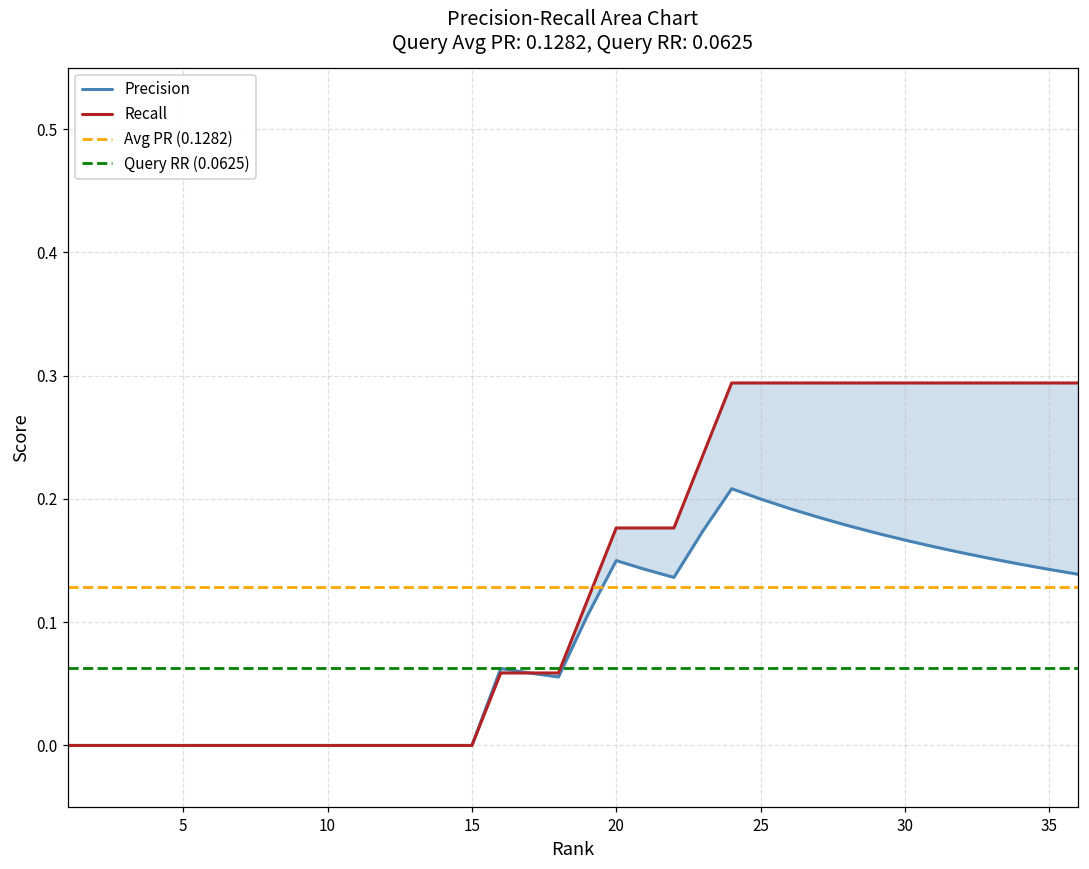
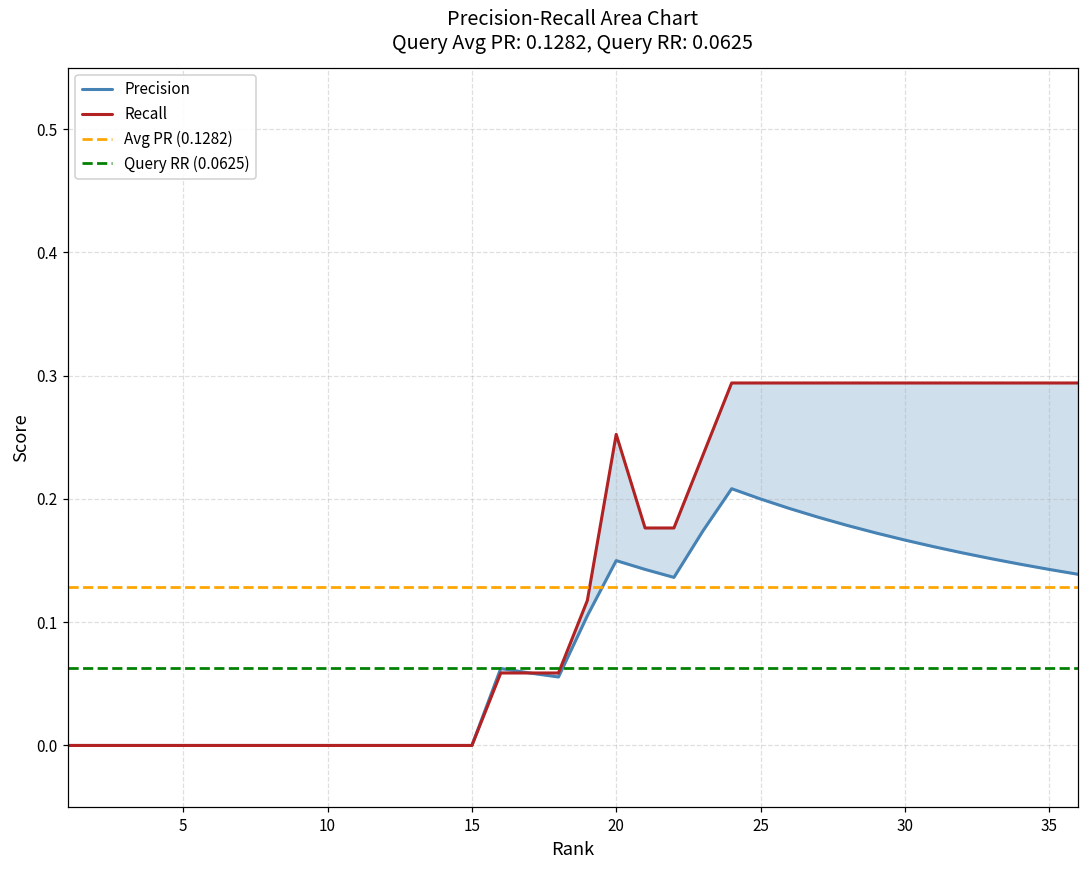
  {
    "Recall": {
-     "20": 0.176
+     "20": 0.252
    }
  }
